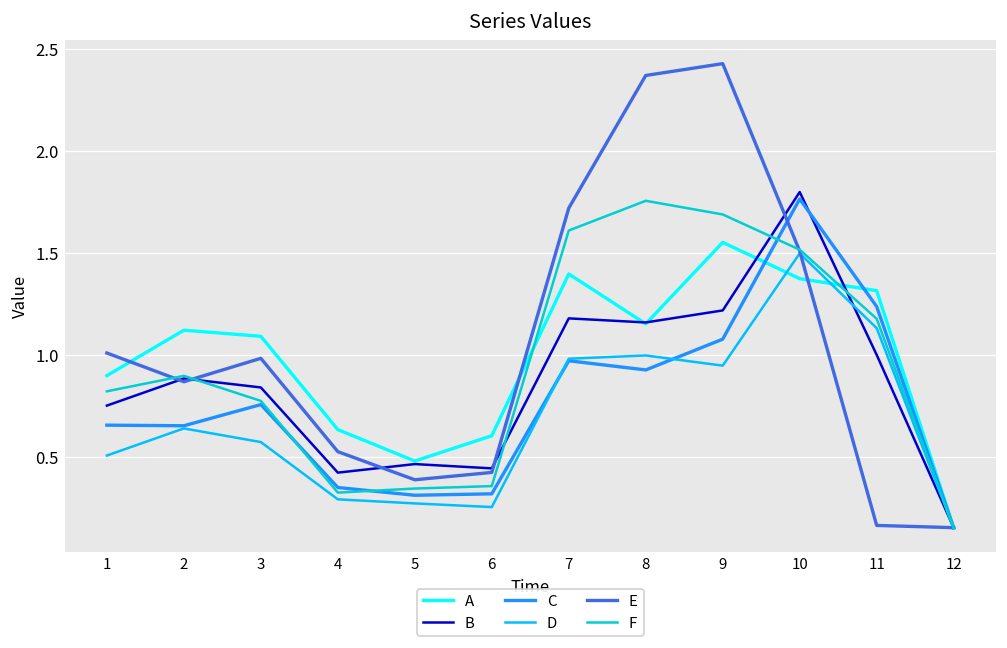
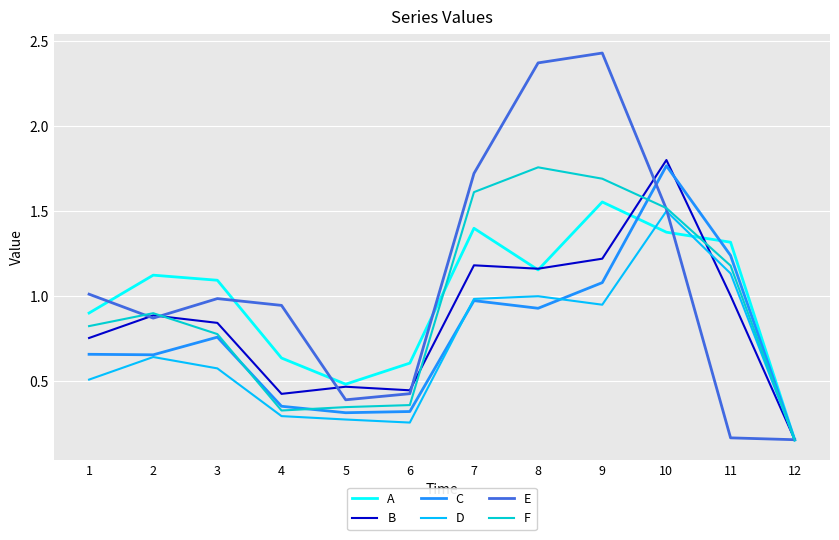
  {
    "A": {
      "1": 0.90,
      "2": 1.12,
      "3": 1.09,
      "4": 0.63,
      "5": 0.48,
      "6": 0.60,
      "7": 1.40,
      "9": 1.55,
      "10": 1.37,
      "11": 1.32
    },
    "B": {
      "1": 0.75,
      "3": 0.84,
      "4": 0.42,
      "5": 0.46,
      "6": 0.44,
      "7": 1.18,
      "9": 1.22,
      "10": 1.80,
      "11": 1.00
    },
    "E": {
      "1": 1.01,
      "2": 0.87,
      "3": 0.98,
-     "4": 0.53,
+     "4": 0.94,
      "5": 0.39,
      "6": 0.42,
      "7": 1.72,
      "8": 2.37,
      "9": 2.43,
      "11": 0.16
    }
  }
